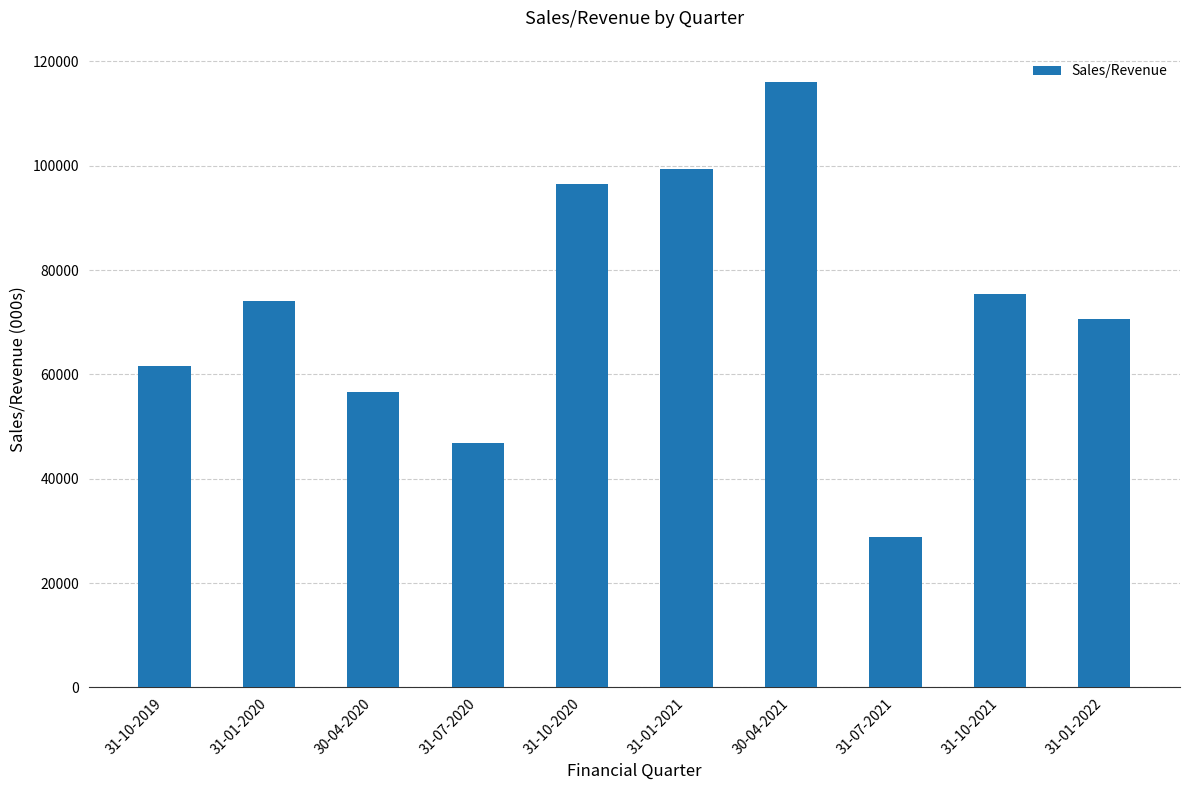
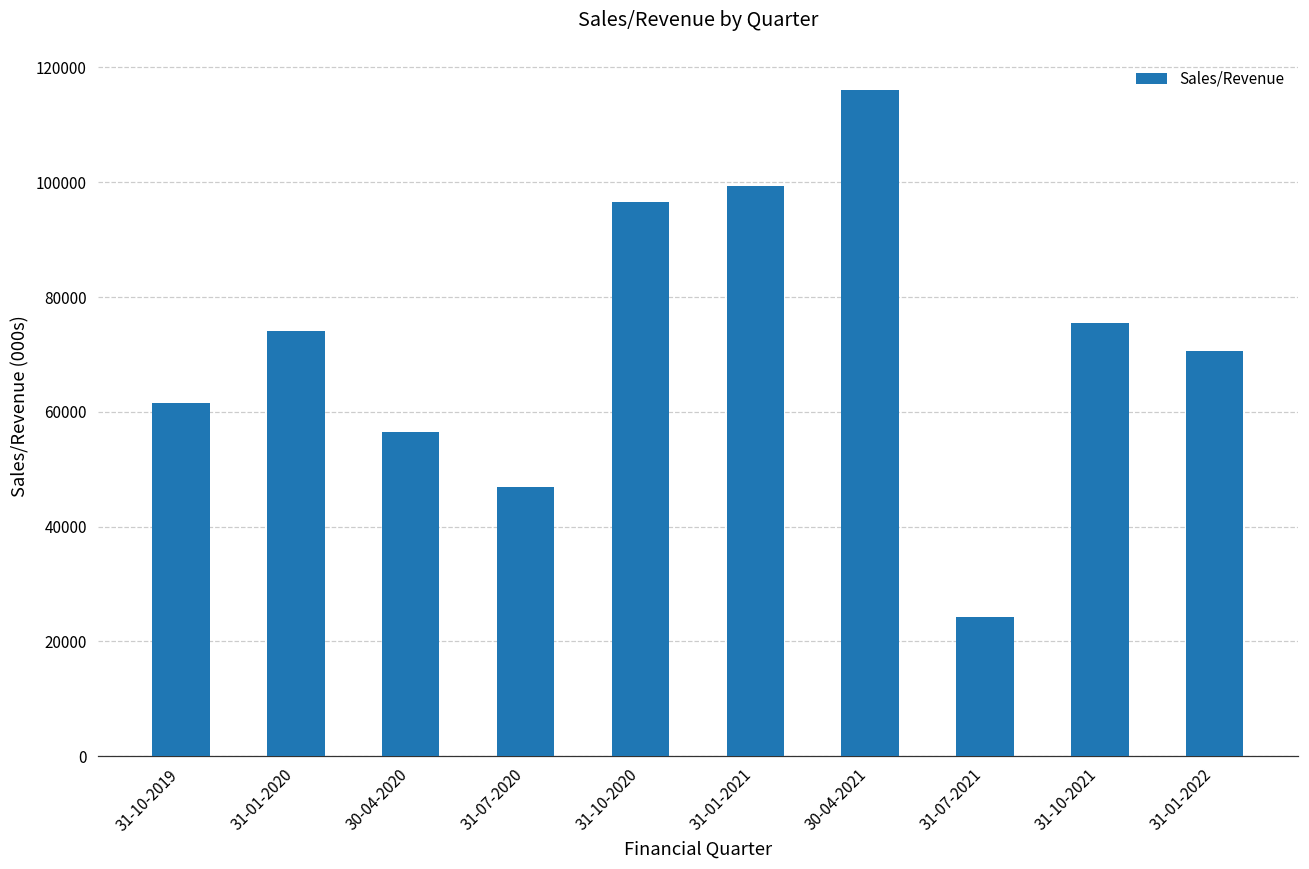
  {
    "31-10-2019": 62000,
    "31-01-2020": 74000,
    "30-04-2020": 57000,
    "31-07-2020": 47000,
    "31-10-2020": 96000,
    "31-01-2021": 99000,
    "30-04-2021": 116000,
-   "31-07-2021": 29000,
+   "31-07-2021": 24000,
    "31-10-2021": 75000,
    "31-01-2022": 71000
  }
